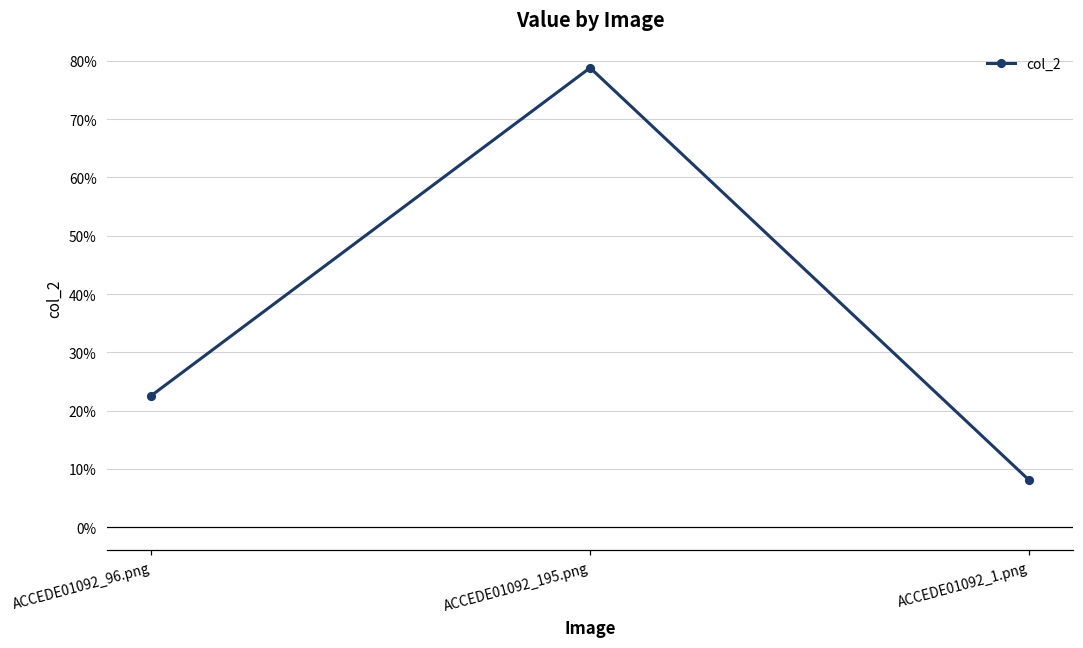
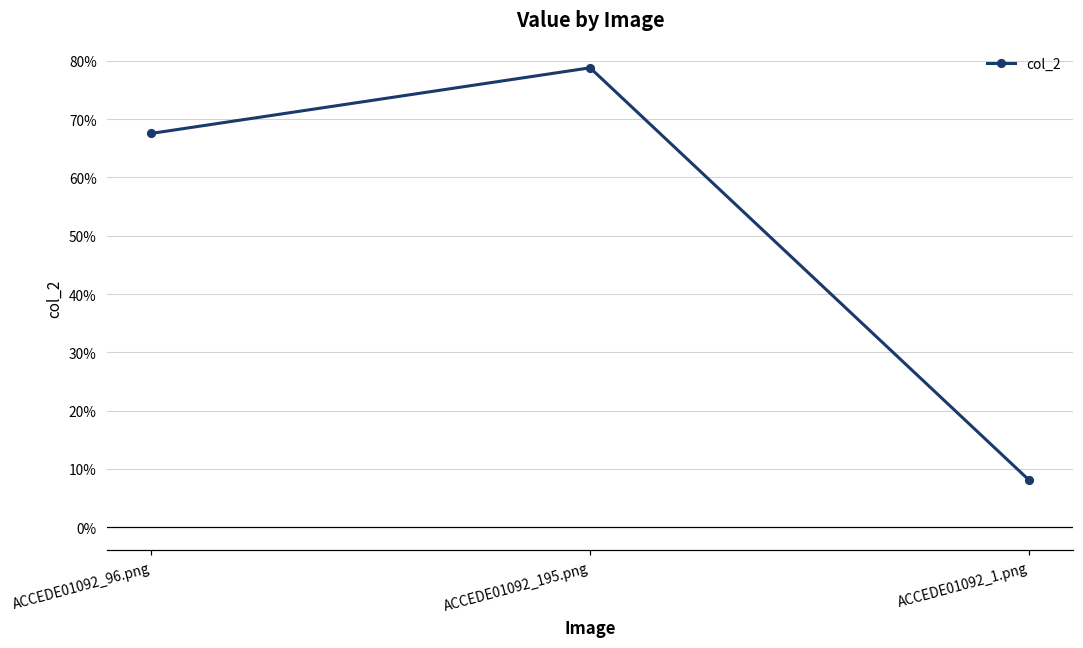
  {
-   "ACCEDE01092_96.png": "23%",
+   "ACCEDE01092_96.png": "68%",
    "ACCEDE01092_195.png": "79%",
    "ACCEDE01092_1.png": "8%"
  }
